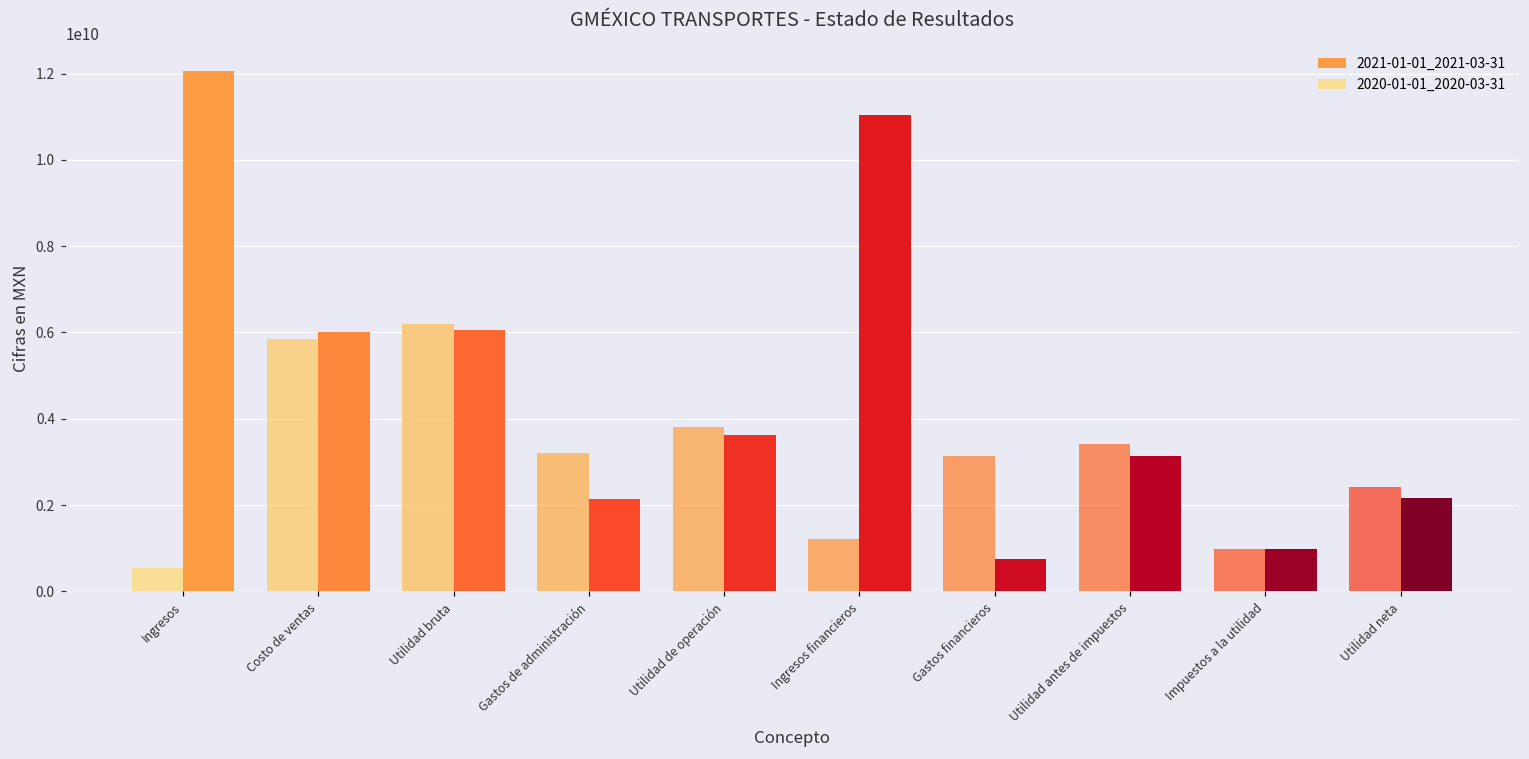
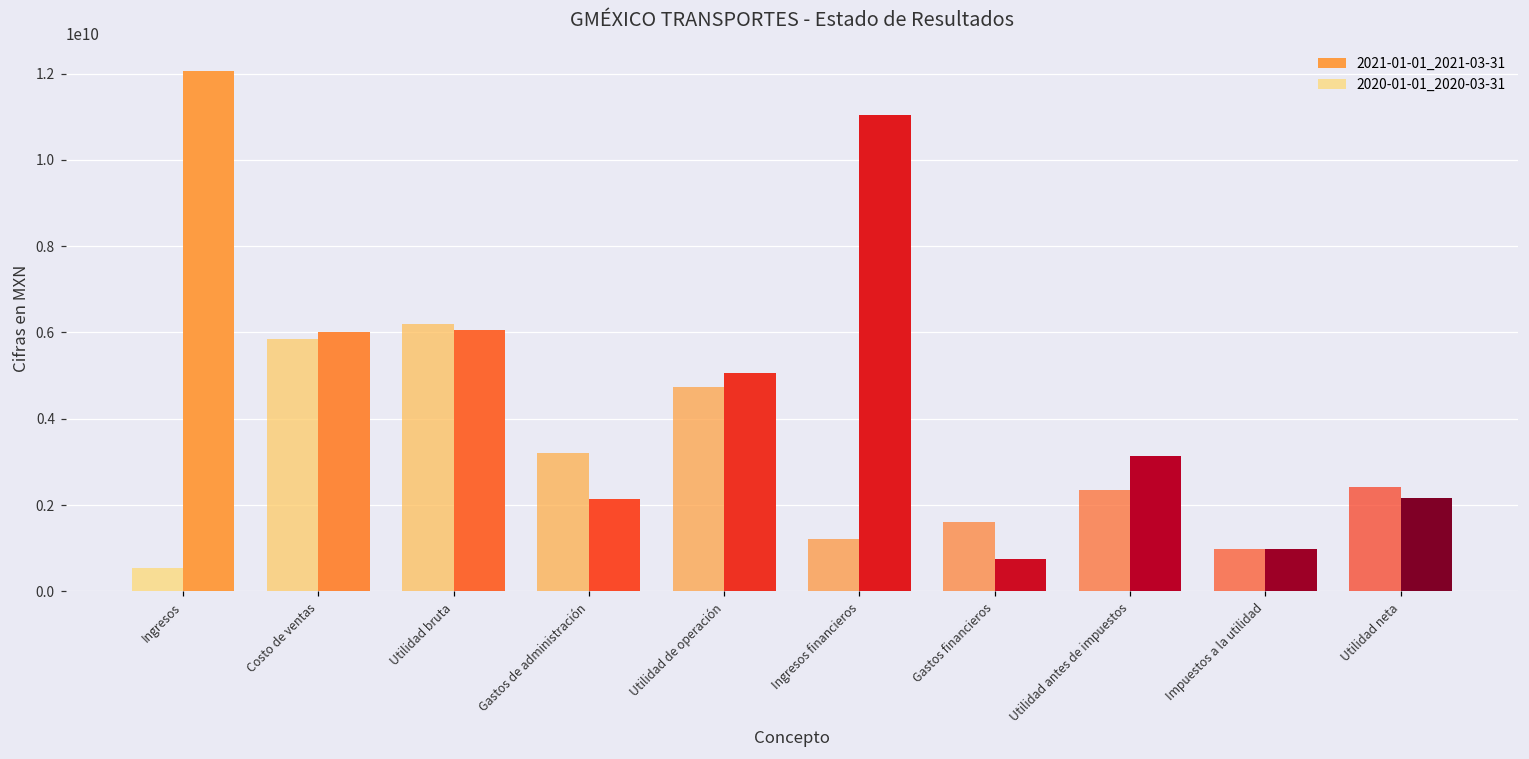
  {
    "2021-01-01_2021-03-31": {
      "Ingresos": 12100000000,
      "Costo de ventas": 6000000000,
      "Utilidad bruta": 6100000000,
      "Gastos de administración": 2100000000,
-     "Utilidad de operación": 3600000000,
+     "Utilidad de operación": 5100000000,
      "Ingresos financieros": 11000000000,
      "Gastos financieros": 700000000,
      "Utilidad antes de impuestos": 3100000000,
      "Impuestos a la utilidad": 1000000000,
      "Utilidad neta": 2200000000
    },
    "2020-01-01_2020-03-31": {
      "Ingresos": 500000000,
      "Costo de ventas": 5800000000,
      "Utilidad bruta": 6200000000,
      "Gastos de administración": 3200000000,
-     "Utilidad de operación": 3800000000,
+     "Utilidad de operación": 4700000000,
      "Ingresos financieros": 1200000000,
-     "Gastos financieros": 3100000000,
-     "Utilidad antes de impuestos": 3400000000,
+     "Gastos financieros": 1600000000,
+     "Utilidad antes de impuestos": 2400000000,
      "Impuestos a la utilidad": 1000000000,
      "Utilidad neta": 2400000000
    }
  }
